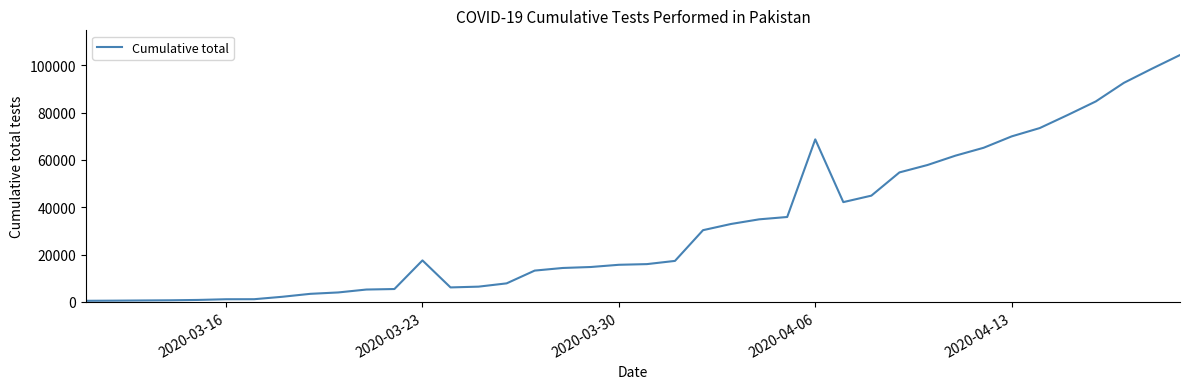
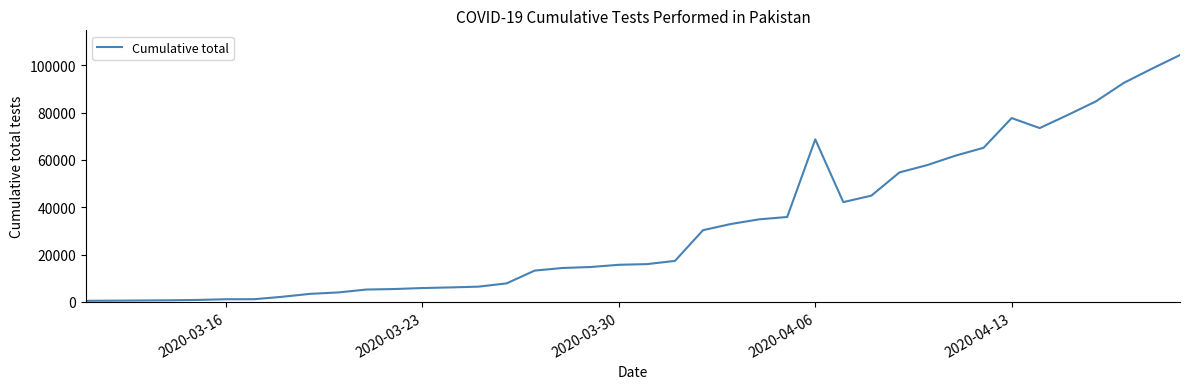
  {
    "2020-03-16": 1000,
-   "2020-03-23": 18000,
+   "2020-03-23": 6000,
    "2020-03-30": 16000,
    "2020-04-06": 69000,
-   "2020-04-13": 70000
+   "2020-04-13": 78000
  }
